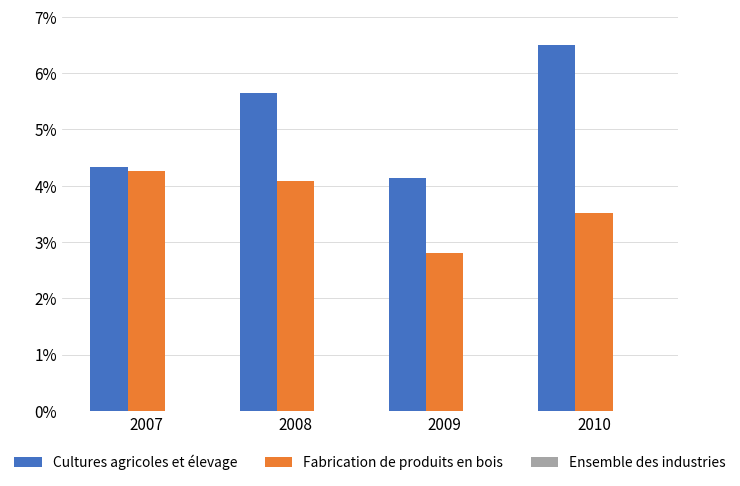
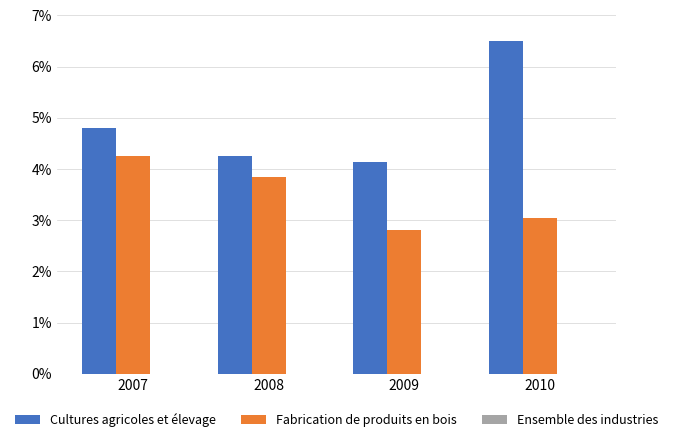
  {
    "Cultures agricoles et élevage": {
-     "2007": "4.3%",
-     "2008": "5.6%",
+     "2007": "4.8%",
+     "2008": "4.3%",
      "2009": "4.1%",
      "2010": "6.5%"
    },
    "Fabrication de produits en bois": {
      "2007": "4.3%",
-     "2008": "4.1%",
+     "2008": "3.8%",
      "2009": "2.8%",
-     "2010": "3.5%"
+     "2010": "3.0%"
    }
  }
